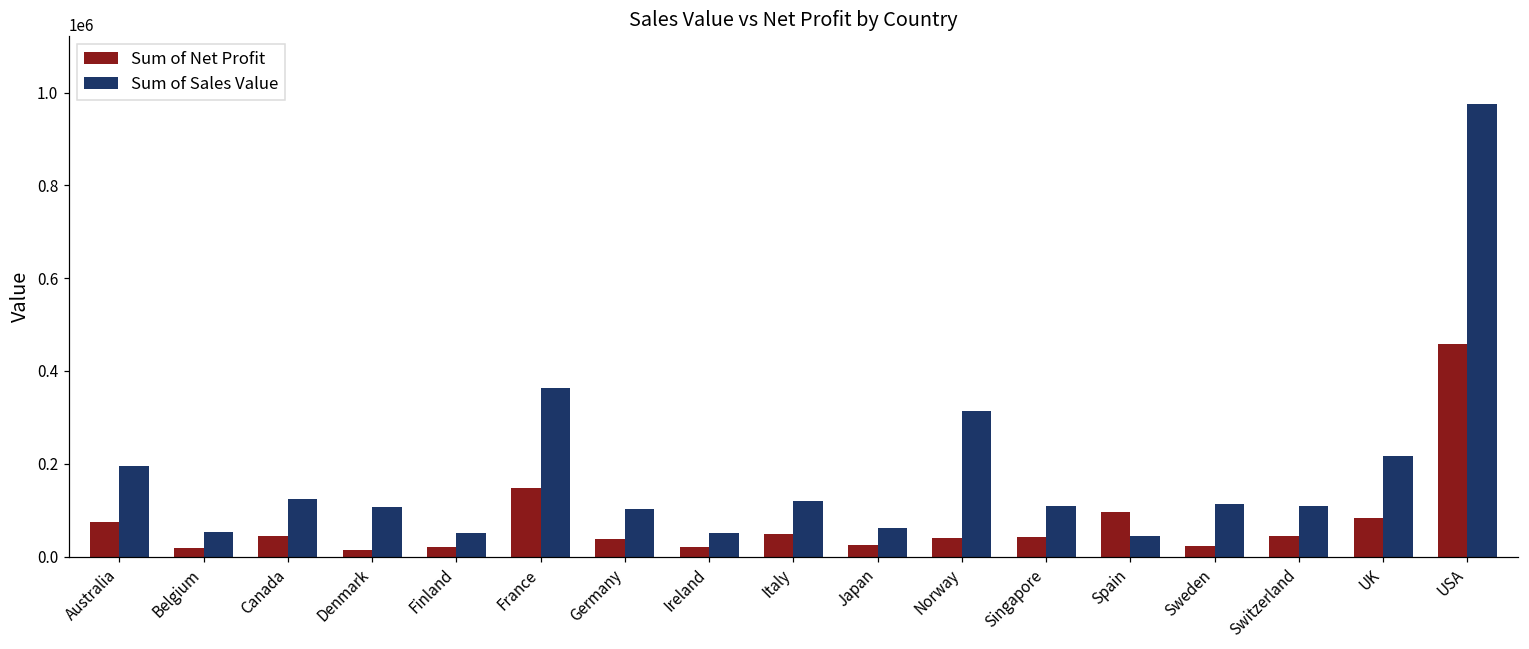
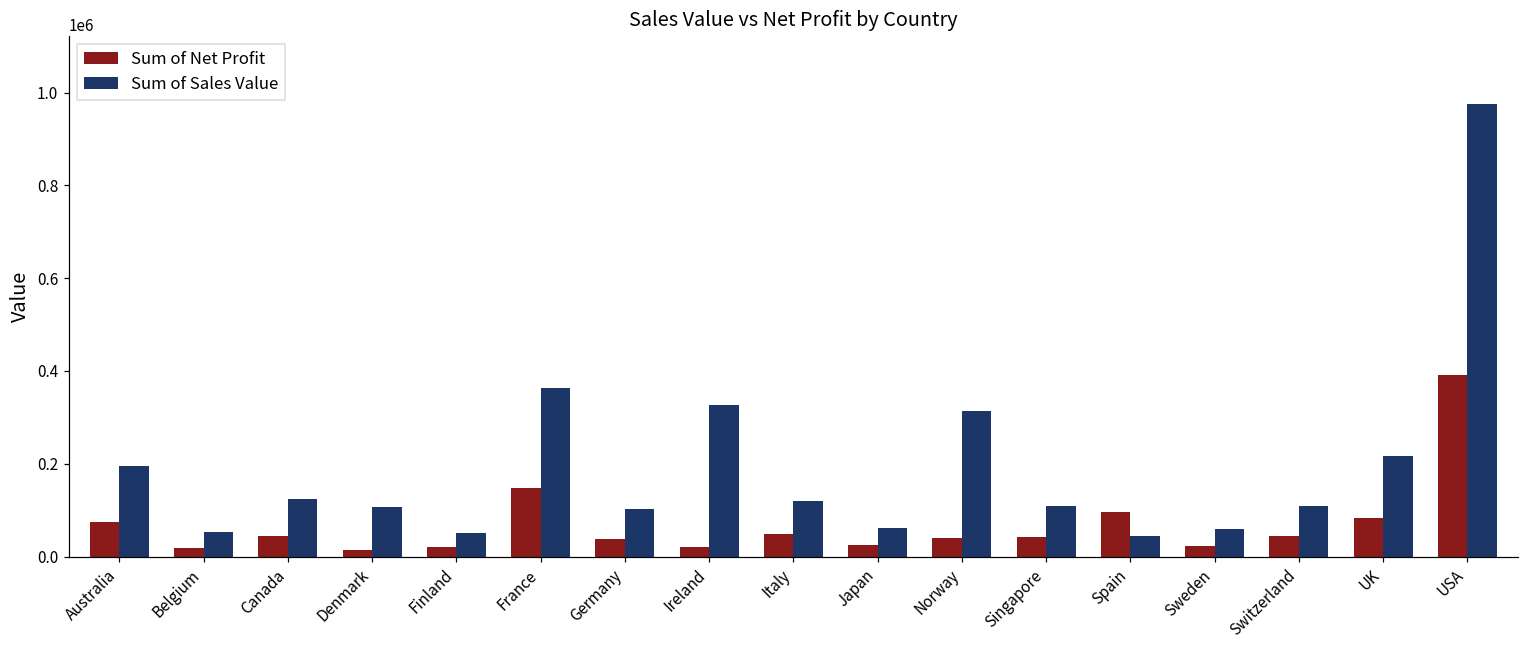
  {
    "Sum of Net Profit": {
      "Australia": 70000,
      "Belgium": 20000,
      "Canada": 50000,
      "Denmark": 10000,
      "Finland": 20000,
      "France": 150000,
      "Germany": 40000,
      "Ireland": 20000,
      "Italy": 50000,
      "Japan": 20000,
      "Norway": 40000,
      "Singapore": 40000,
      "Spain": 100000,
      "Sweden": 20000,
      "Switzerland": 40000,
      "UK": 80000,
-     "USA": 460000
+     "USA": 390000
    },
    "Sum of Sales Value": {
      "Australia": 190000,
      "Belgium": 50000,
      "Canada": 120000,
      "Denmark": 110000,
      "Finland": 50000,
      "France": 360000,
      "Germany": 100000,
-     "Ireland": 50000,
+     "Ireland": 330000,
      "Italy": 120000,
      "Japan": 60000,
      "Norway": 310000,
      "Singapore": 110000,
      "Spain": 50000,
-     "Sweden": 110000,
+     "Sweden": 60000,
      "Switzerland": 110000,
      "UK": 220000,
      "USA": 980000
    }
  }
